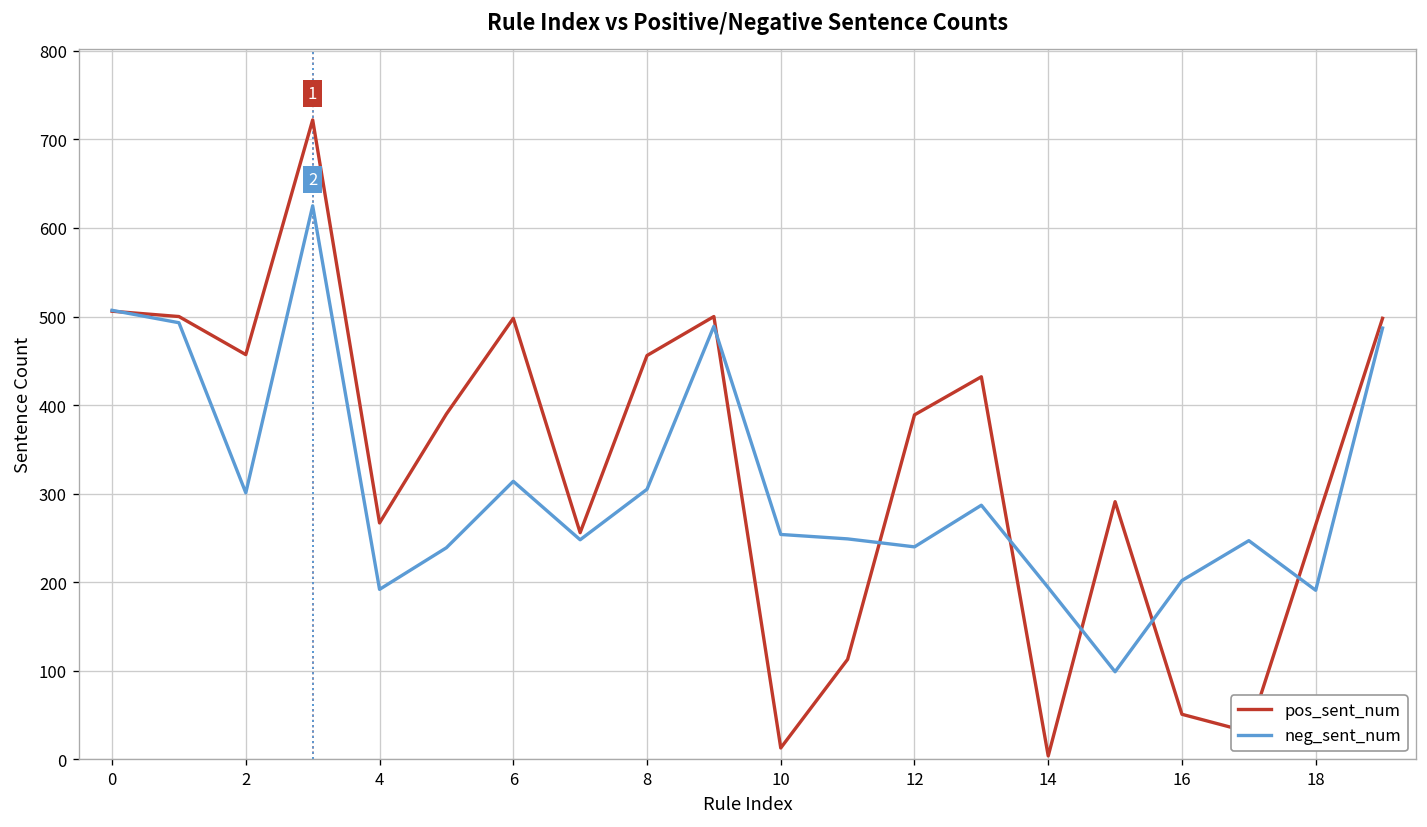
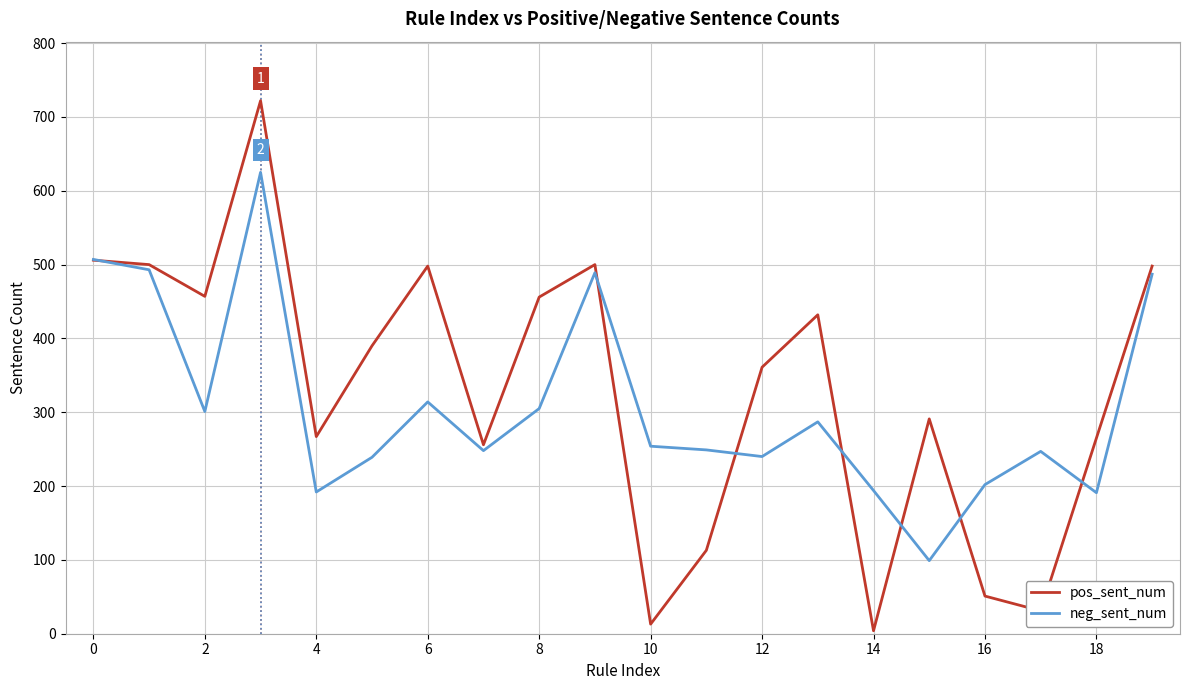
  {
    "pos_sent_num": {
      "2": 460,
      "4": 270,
      "6": 500,
      "8": 460,
      "10": 10,
-     "12": 390,
+     "12": 360,
      "14": 0,
      "16": 50,
      "18": 270
    },
    "neg_sent_num": {
      "2": 300,
      "4": 190,
      "6": 310,
      "8": 310,
      "10": 250,
      "12": 240,
      "14": 190,
      "16": 200,
      "18": 190
    }
  }
